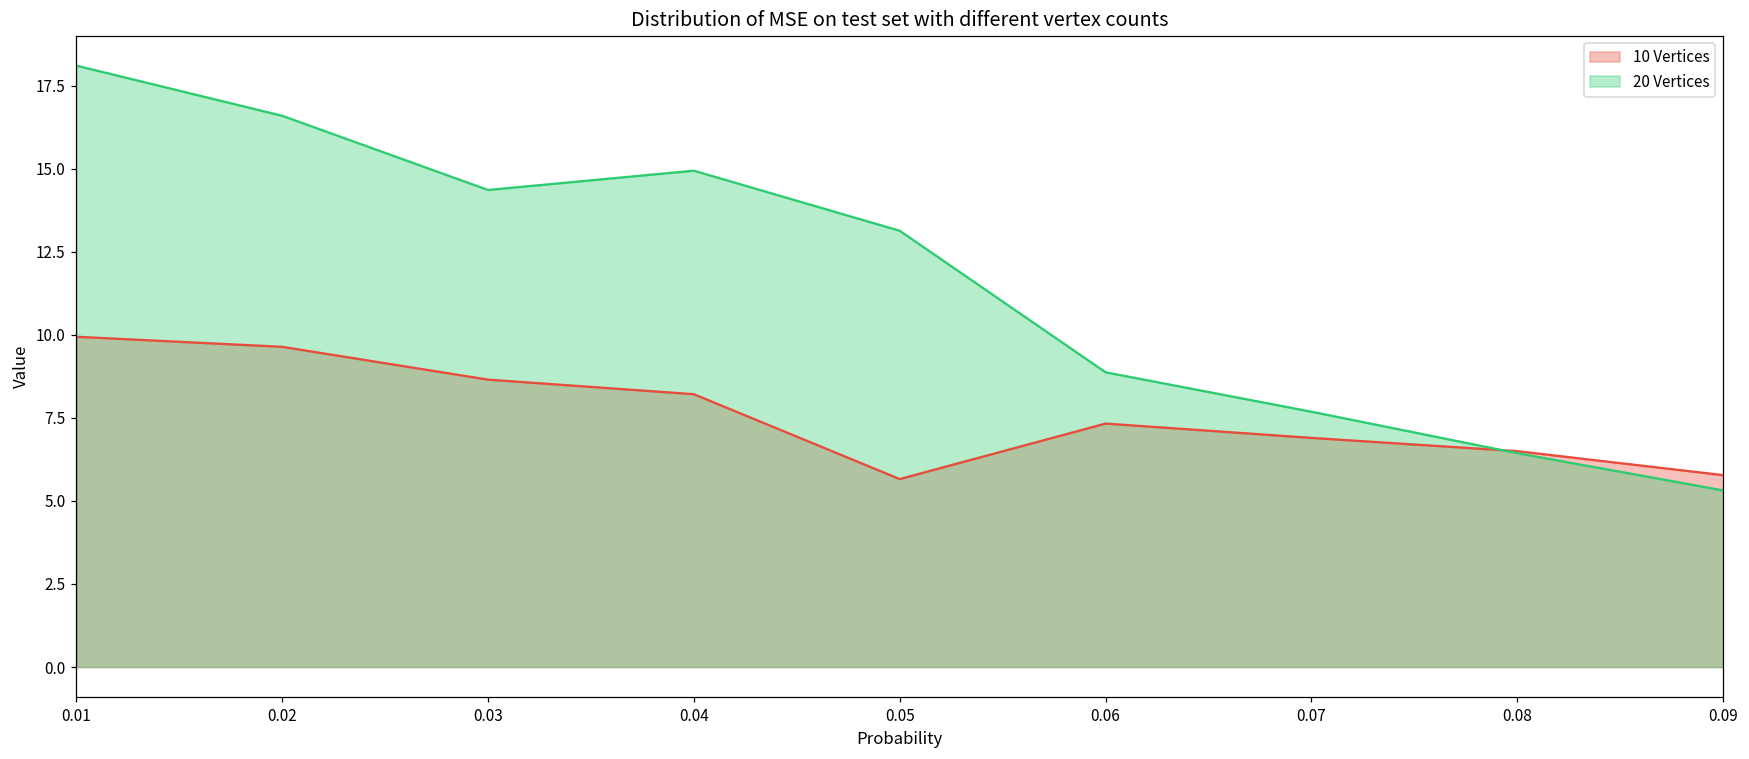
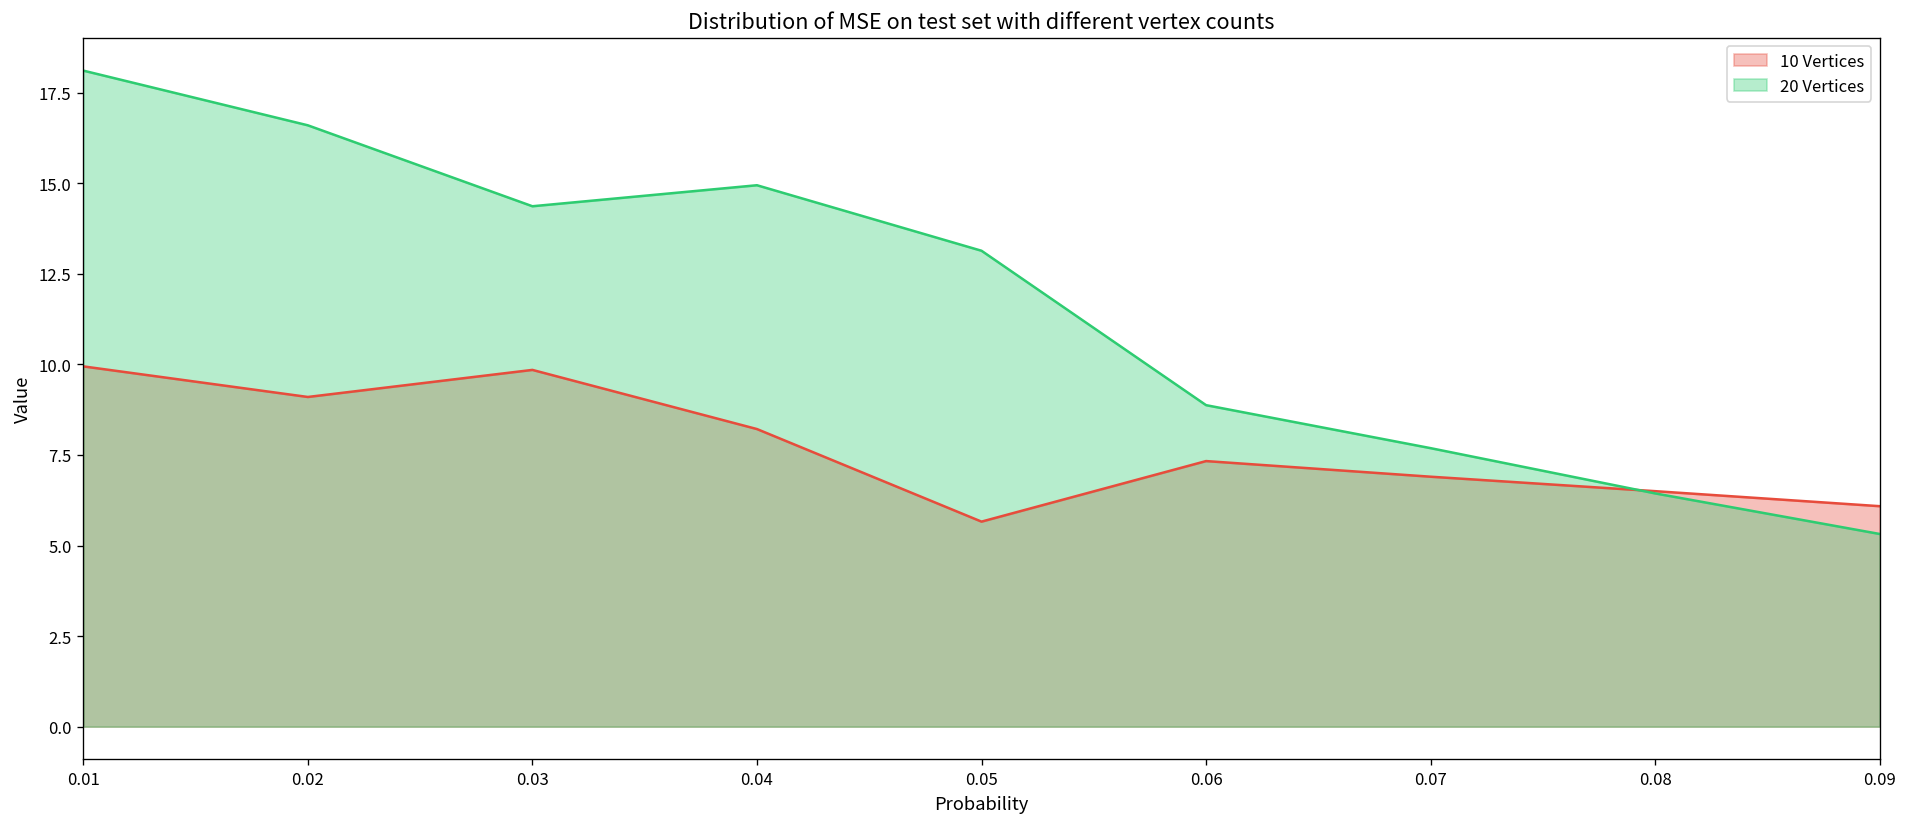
  {
    "10 Vertices": {
      "0.01": 9.9,
-     "0.02": 9.6,
-     "0.03": 8.7,
+     "0.02": 9.1,
+     "0.03": 9.8,
      "0.04": 8.2,
      "0.05": 5.7,
      "0.06": 7.3,
      "0.07": 6.9,
-     "0.09": 5.8
+     "0.09": 6.1
    },
    "20 Vertices": {
      "0.01": 18.1,
      "0.02": 16.6,
      "0.03": 14.4,
      "0.04": 14.9,
      "0.05": 13.1,
      "0.06": 8.9,
      "0.07": 7.7,
      "0.09": 5.3
    }
  }
